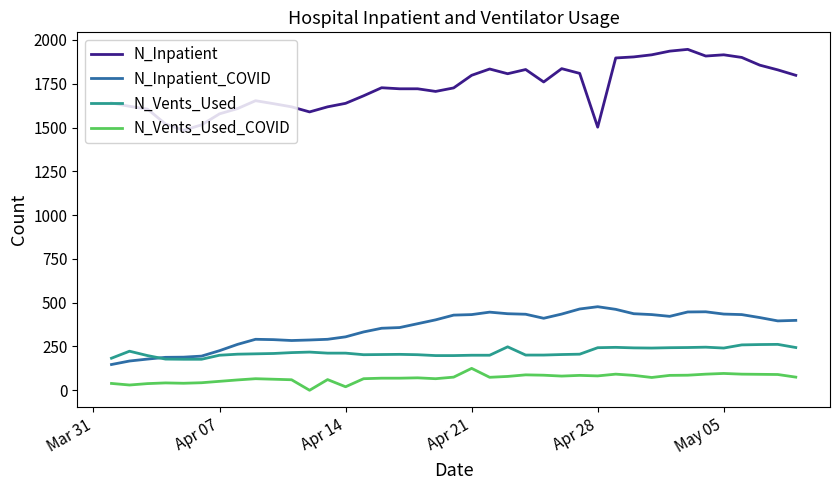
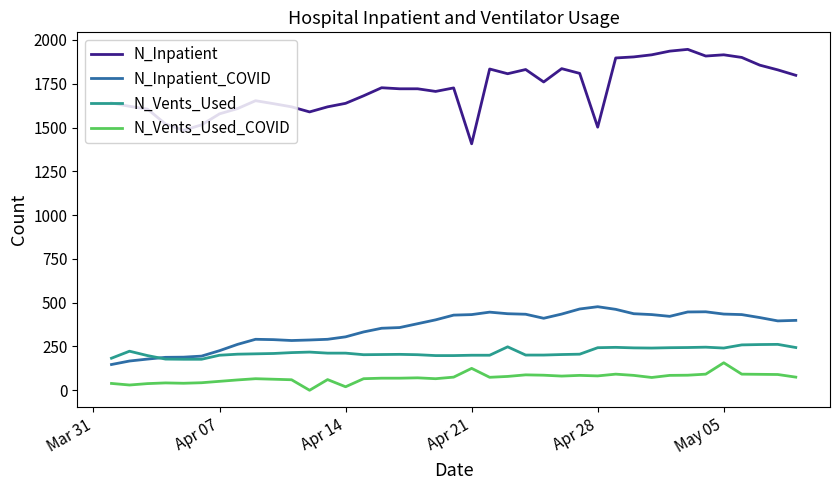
  {
    "N_Inpatient": {
      "Apr 14": 1640,
-     "Apr 21": 1800,
+     "Apr 21": 1410,
      "Apr 28": 1500,
      "May 05": 1920
    },
    "N_Vents_Used_COVID": {
      "Apr 07": 50,
      "Apr 14": 20,
      "Apr 21": 130,
      "Apr 28": 80,
-     "May 05": 100
+     "May 05": 160
    }
  }
